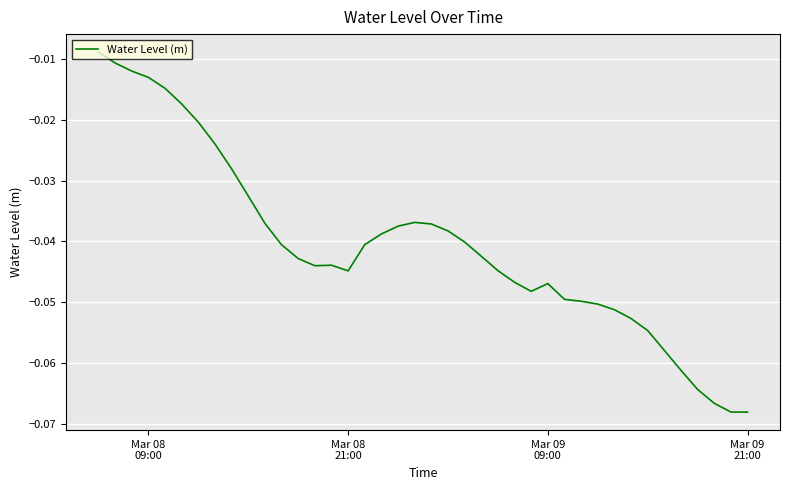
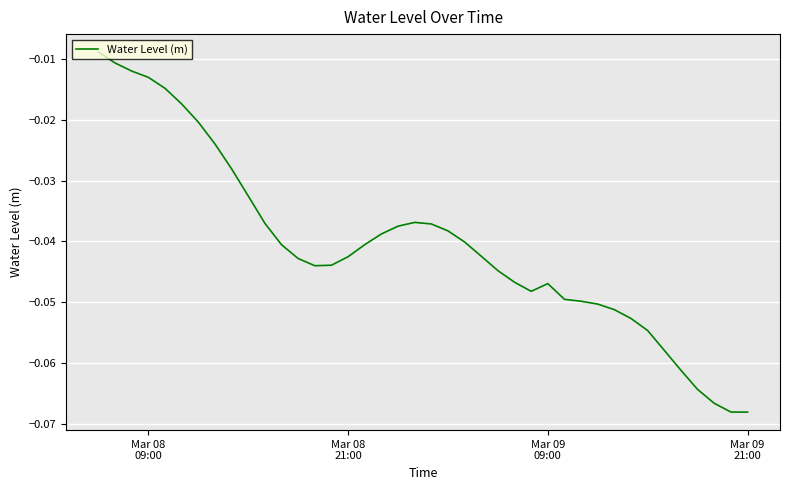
  {
    "Mar 08 09:00": -0.013,
-   "Mar 08 21:00": -0.045,
+   "Mar 08 21:00": -0.043,
    "Mar 09 09:00": -0.047,
    "Mar 09 21:00": -0.068
  }
